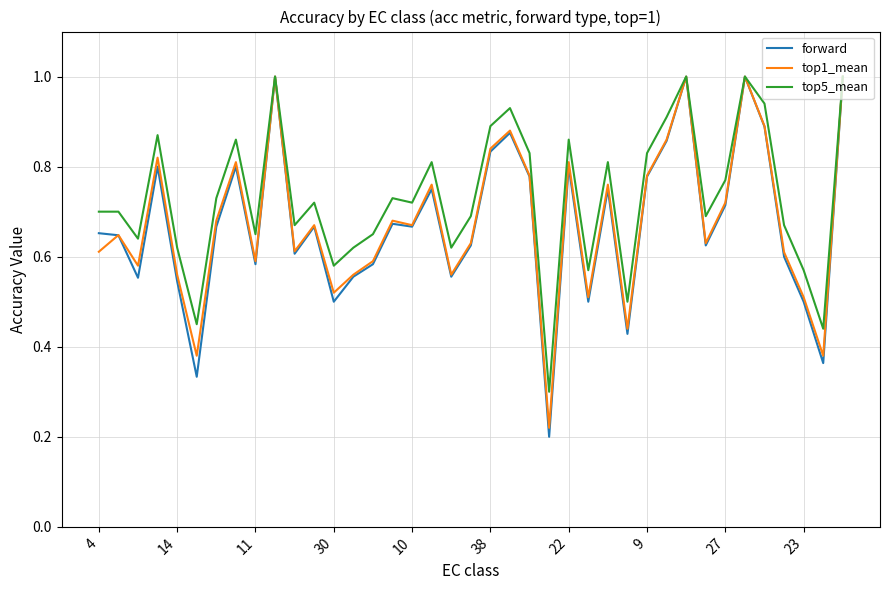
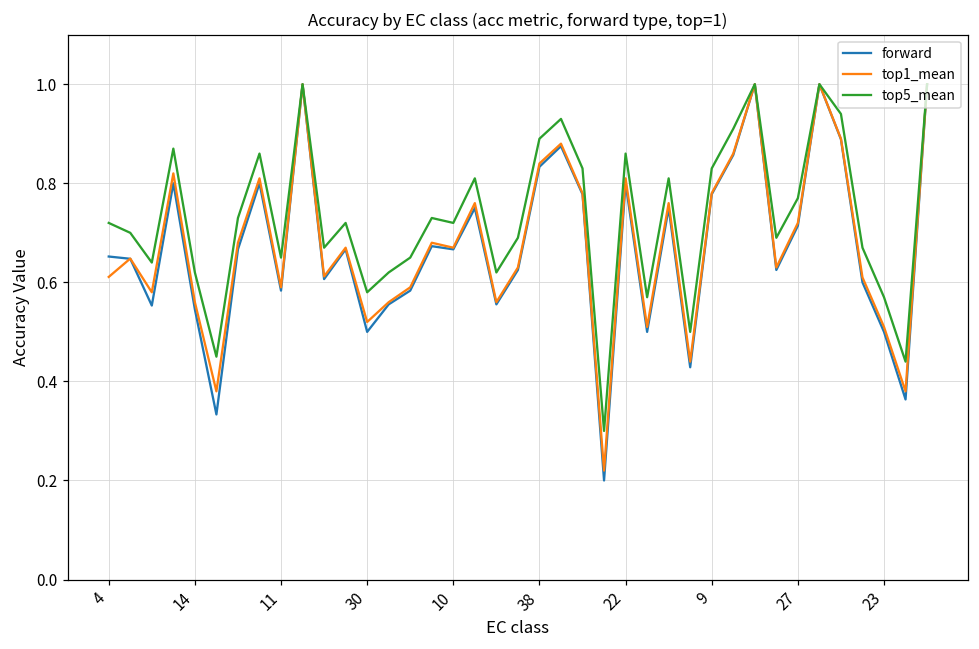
  {
    "forward": {
      "4": 0.65
    },
    "top1_mean": {
      "4": 0.61
    },
    "top5_mean": {
-     "4": 0.70
+     "4": 0.72
    }
  }
